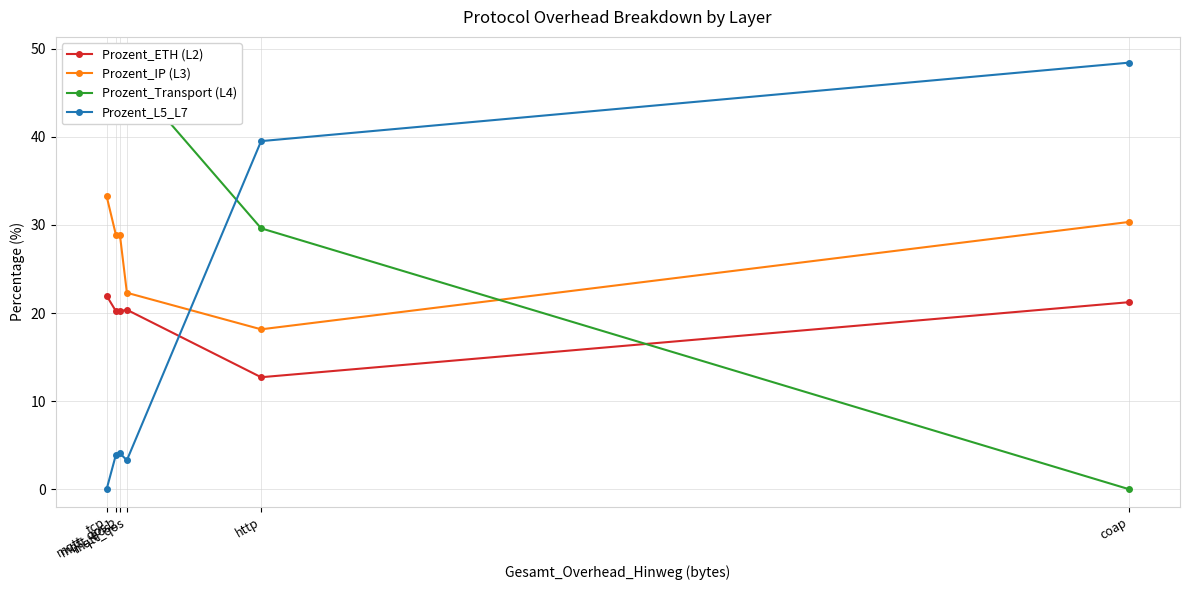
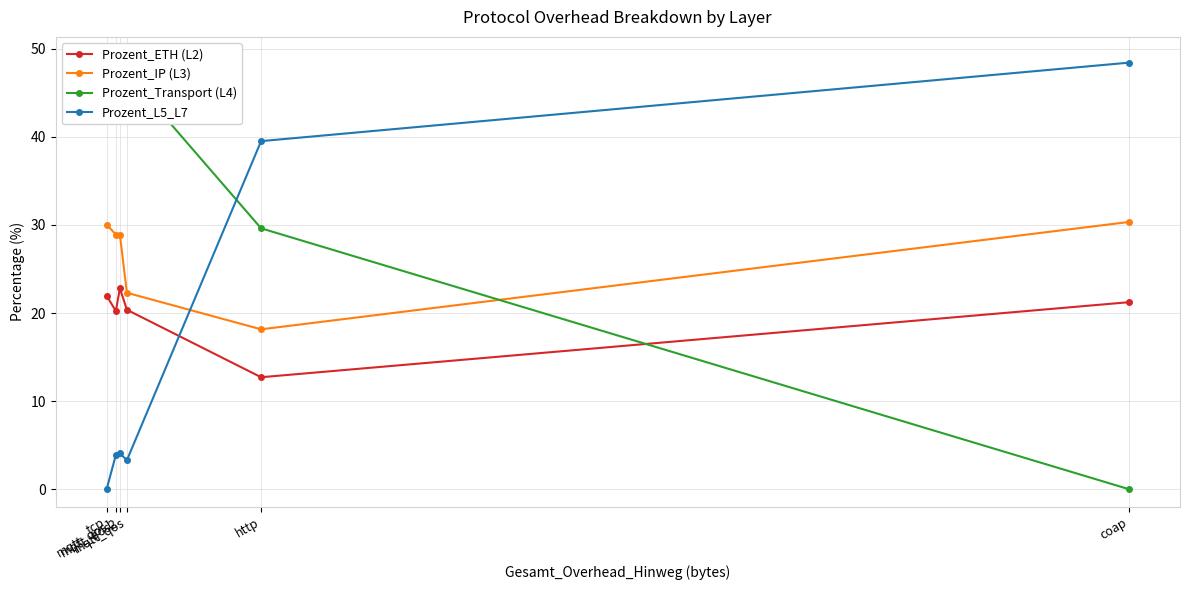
  {
    "Prozent_ETH (L2)": {
      "tcp": 22,
      "mqtt_qos1": 20,
-     "mqtt_qos2": 20,
+     "mqtt_qos2": 23,
      "mqtt_qos": 20,
      "http": 13,
      "coap": 21
    },
    "Prozent_IP (L3)": {
-     "tcp": 33,
+     "tcp": 30,
      "mqtt_qos1": 29,
      "mqtt_qos2": 29,
      "mqtt_qos": 22,
      "http": 18,
      "coap": 30
    },
    "Prozent_Transport (L4)": {
      "http": 30,
      "coap": 0
    },
    "Prozent_L5_L7": {
      "tcp": 0,
      "mqtt_qos1": 4,
      "mqtt_qos2": 4,
      "mqtt_qos": 3,
      "http": 40,
      "coap": 48
    }
  }
